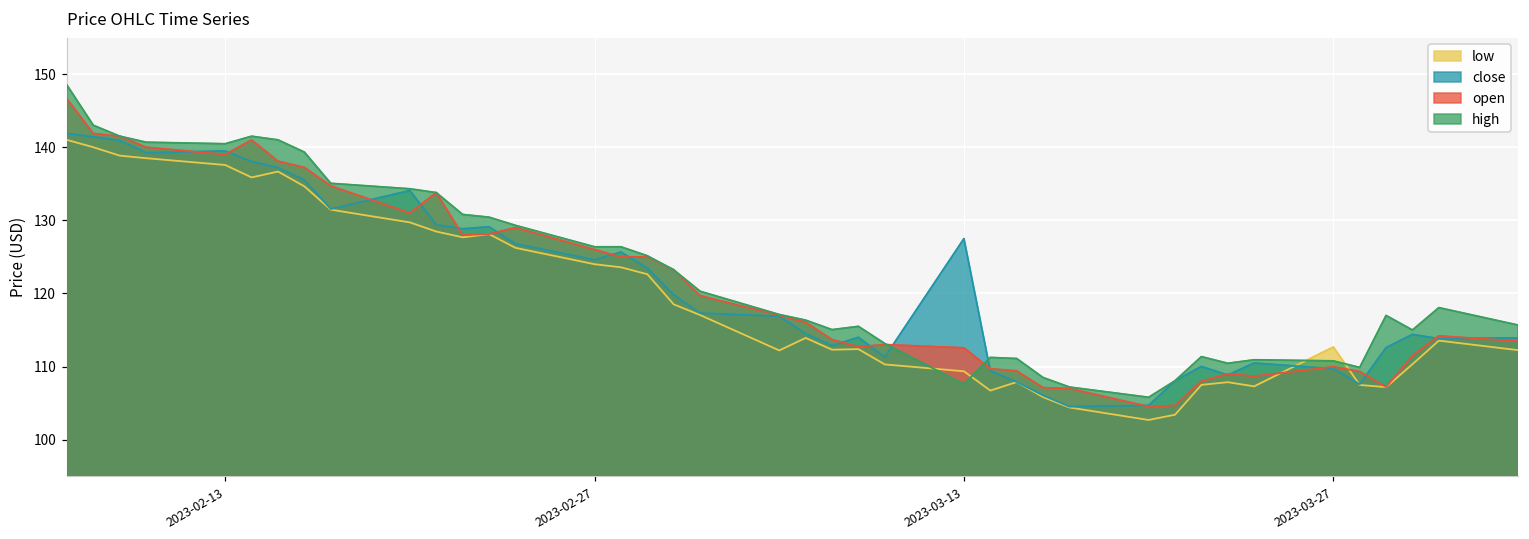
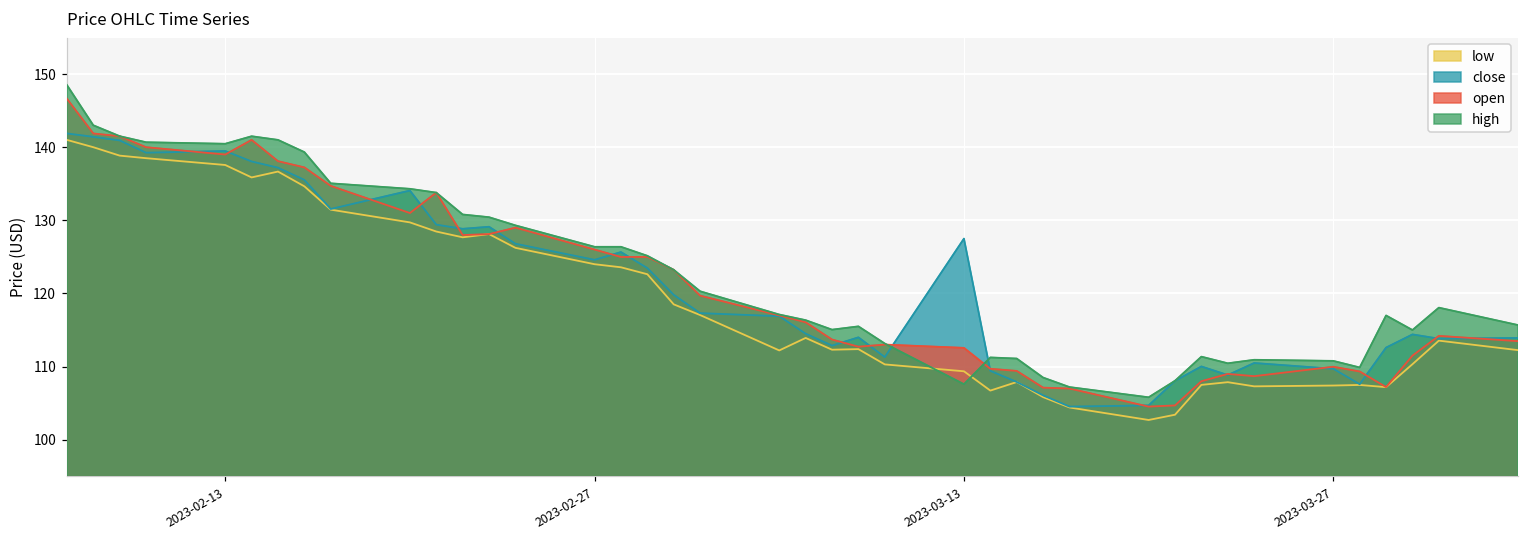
  {
    "low": {
      "2023-02-13": 138,
      "2023-02-27": 124,
      "2023-03-13": 109,
-     "2023-03-27": 113
+     "2023-03-27": 107
    },
    "close": {
      "2023-02-13": 139,
      "2023-02-27": 125,
      "2023-03-13": 128
    },
    "open": {
      "2023-02-13": 139,
      "2023-03-13": 113
    },
    "high": {
      "2023-02-13": 140,
      "2023-03-13": 108,
      "2023-03-27": 111
    }
  }
